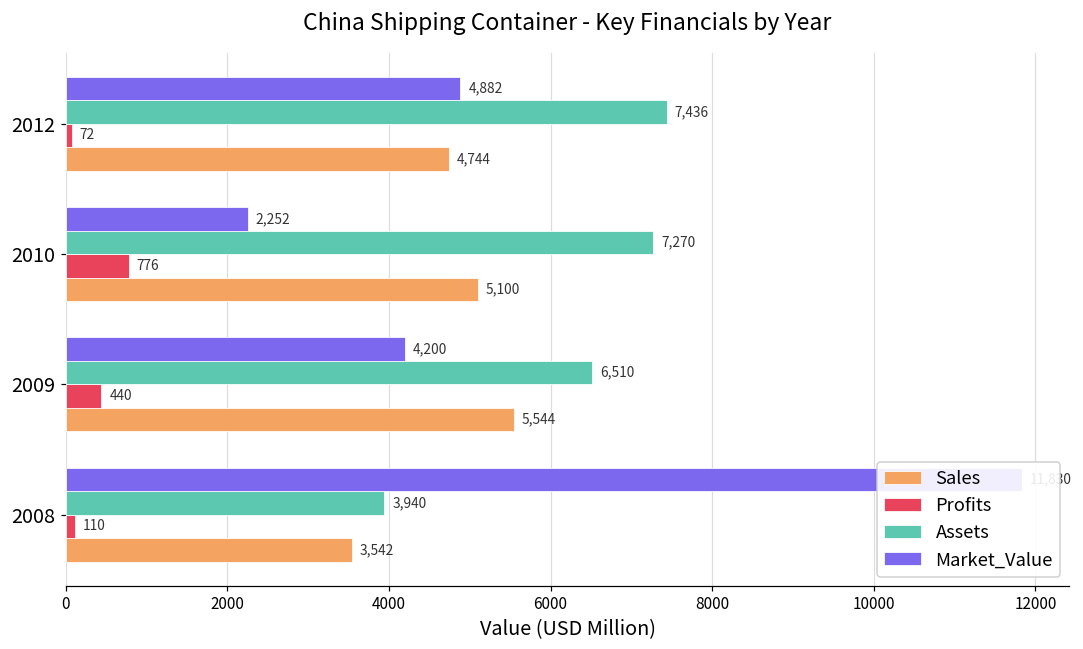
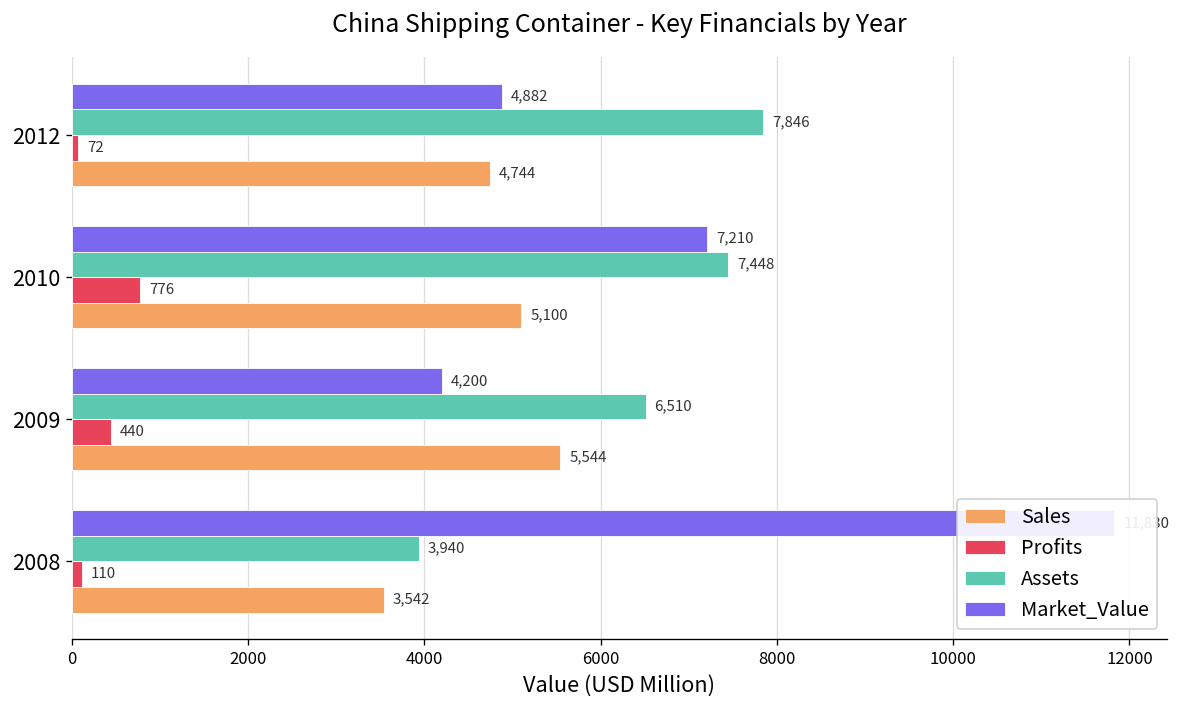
  {
    "Sales": {
      "2012": "4,744",
      "2010": "5,100",
      "2009": "5,544",
      "2008": "3,542"
    },
    "Profits": {
      "2012": "72",
      "2010": "776",
      "2009": "440",
      "2008": "110"
    },
    "Assets": {
-     "2012": "7,436",
-     "2010": "7,270",
+     "2012": "7,846",
+     "2010": "7,448",
      "2009": "6,510",
      "2008": "3,940"
    },
    "Market_Value": {
      "2012": "4,882",
-     "2010": "2,252",
+     "2010": "7,210",
      "2009": "4,200"
    }
  }
